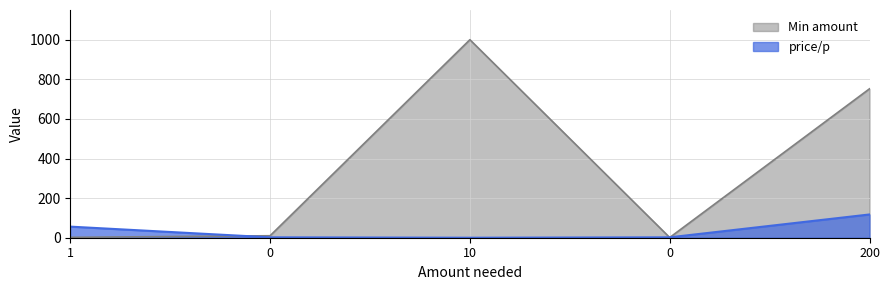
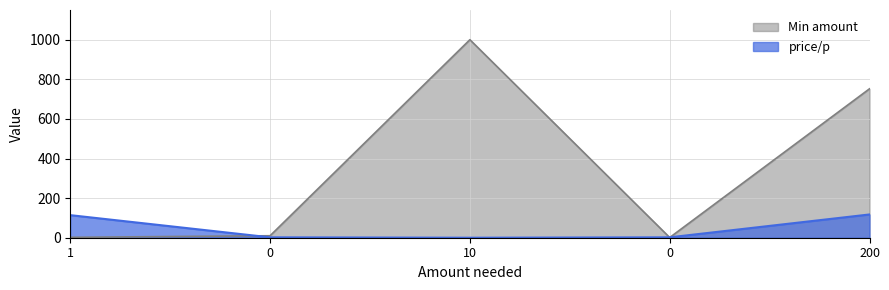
  {
    "Min amount": {
      "1": 0,
      "10": 1000,
      "200": 750
    },
    "price/p": {
-     "1": 60,
+     "1": 110,
      "10": 0,
      "200": 120
    }
  }
